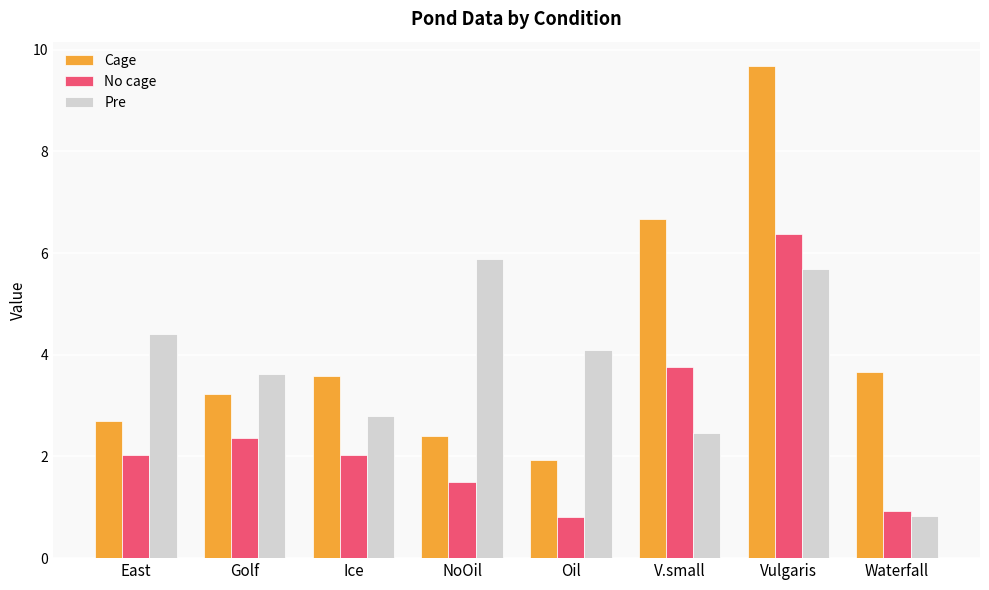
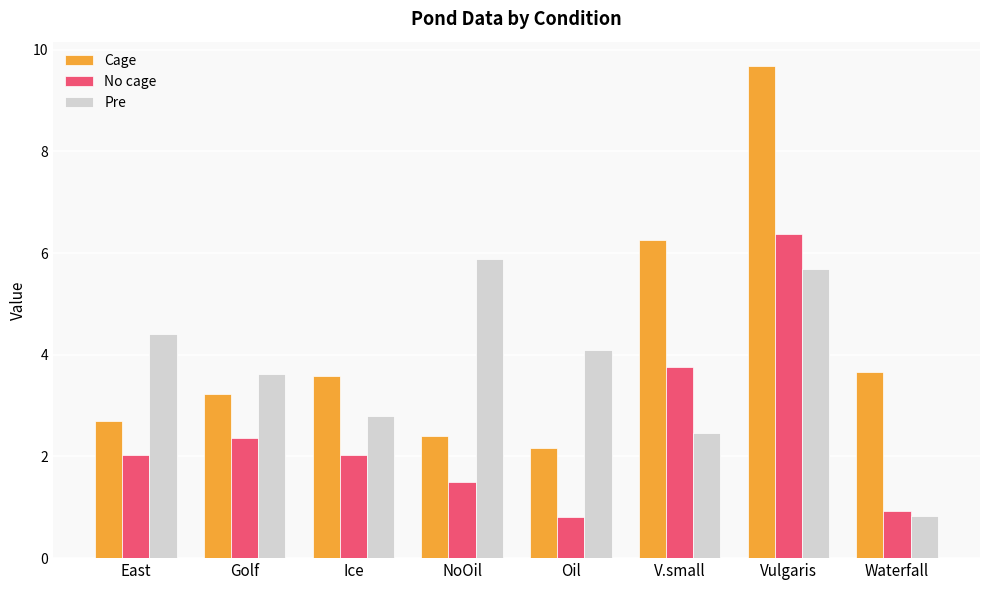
  {
    "Cage": {
      "East": 2.7,
      "Golf": 3.2,
      "Ice": 3.6,
      "NoOil": 2.4,
-     "Oil": 1.9,
-     "V.small": 6.7,
+     "Oil": 2.2,
+     "V.small": 6.3,
      "Vulgaris": 9.7,
      "Waterfall": 3.7
    },
    "No cage": {
      "East": 2.0,
      "Golf": 2.4,
      "Ice": 2.0,
      "NoOil": 1.5,
      "Oil": 0.8,
      "V.small": 3.8,
      "Vulgaris": 6.4,
      "Waterfall": 0.9
    },
    "Pre": {
      "East": 4.4,
      "Golf": 3.6,
      "Ice": 2.8,
      "NoOil": 5.9,
      "Oil": 4.1,
      "V.small": 2.5,
      "Vulgaris": 5.7,
      "Waterfall": 0.8
    }
  }
